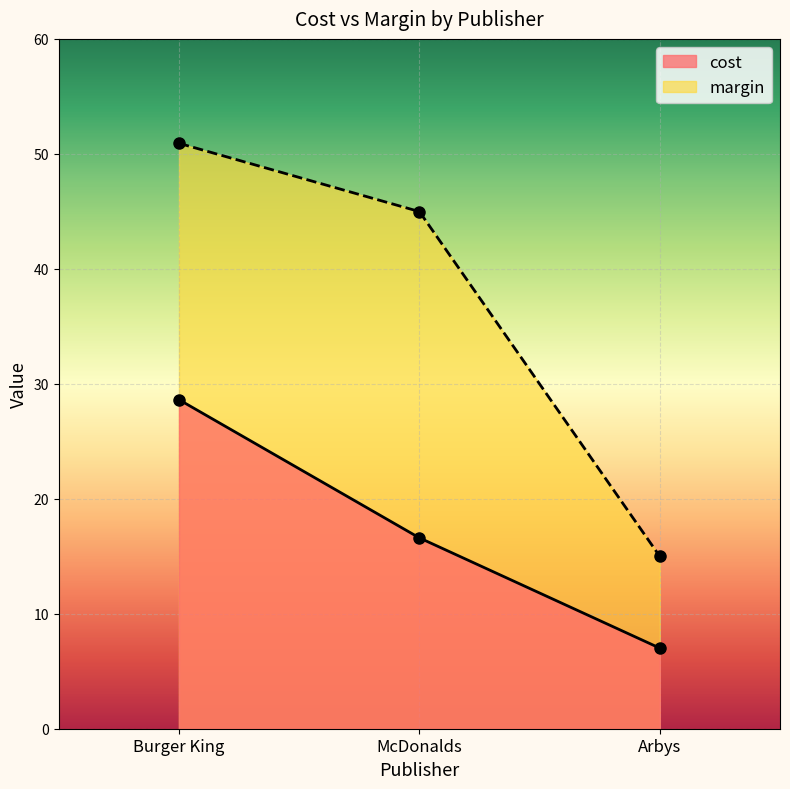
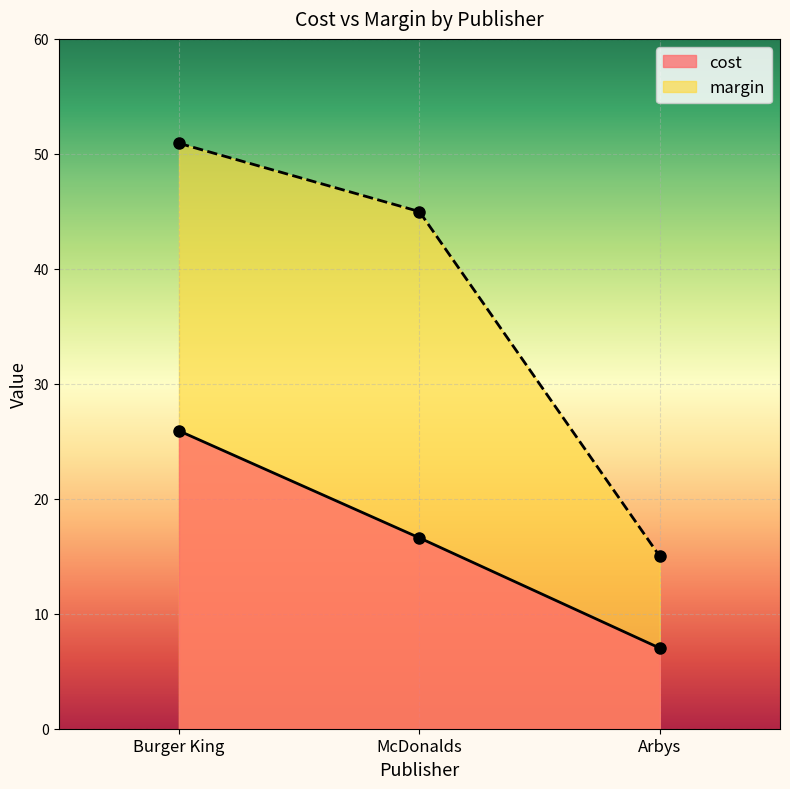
  {
    "cost": {
-     "Burger King": 28.6,
+     "Burger King": 25.9,
      "McDonalds": 16.6,
      "Arbys": 7.0
    },
    "margin": {
      "Burger King": 50.9,
      "McDonalds": 45.0,
      "Arbys": 15.0
    }
  }
